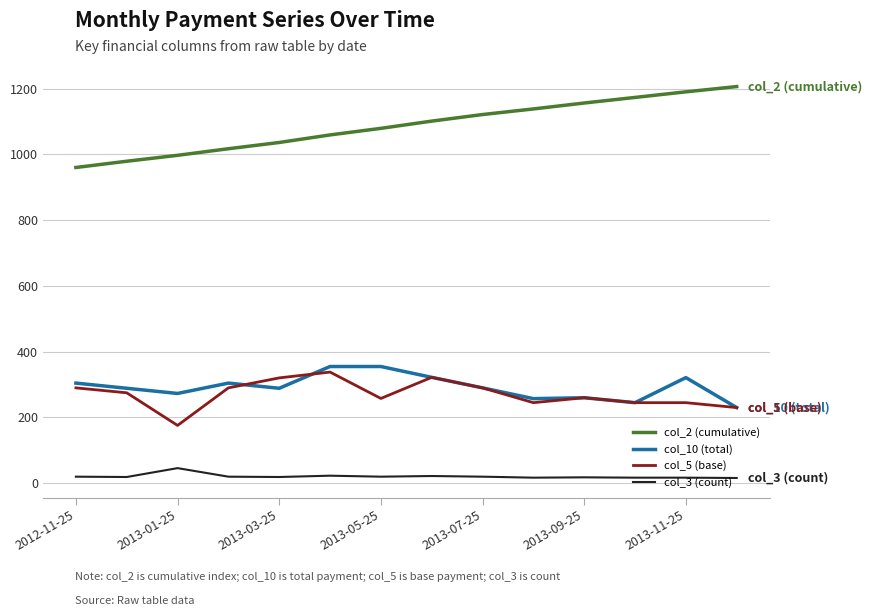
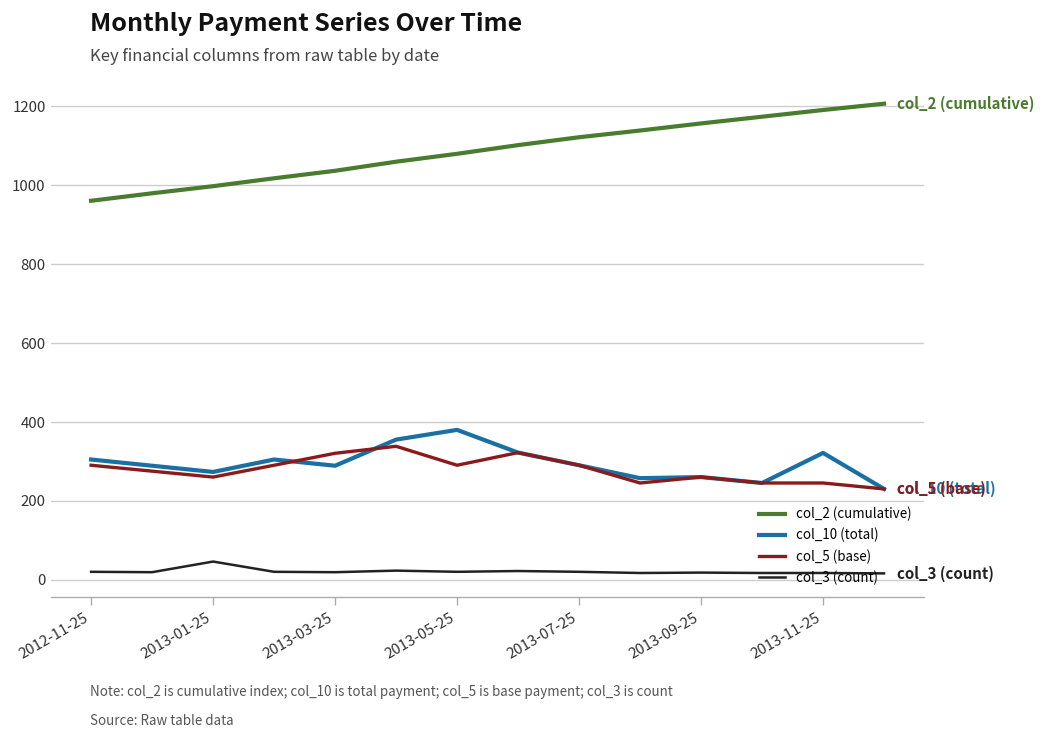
  {
    "col_2 (cumulative)": {
      "2012-11-25": 960,
      "2013-01-25": 1000,
      "2013-03-25": 1040,
      "2013-05-25": 1080,
      "2013-07-25": 1120,
      "2013-09-25": 1160,
      "2013-11-25": 1190
    },
    "col_10 (total)": {
      "2012-11-25": 300,
      "2013-01-25": 270,
      "2013-03-25": 290,
-     "2013-05-25": 350,
+     "2013-05-25": 380,
      "2013-11-25": 320
    },
    "col_5 (base)": {
      "2012-11-25": 290,
-     "2013-01-25": 180,
+     "2013-01-25": 260,
      "2013-03-25": 320,
-     "2013-05-25": 260,
+     "2013-05-25": 290,
      "2013-11-25": 250
    },
    "col_3 (count)": {
      "2012-11-25": 20,
      "2013-01-25": 50,
      "2013-03-25": 20,
      "2013-05-25": 20,
      "2013-07-25": 20,
      "2013-09-25": 20,
      "2013-11-25": 20
    }
  }
